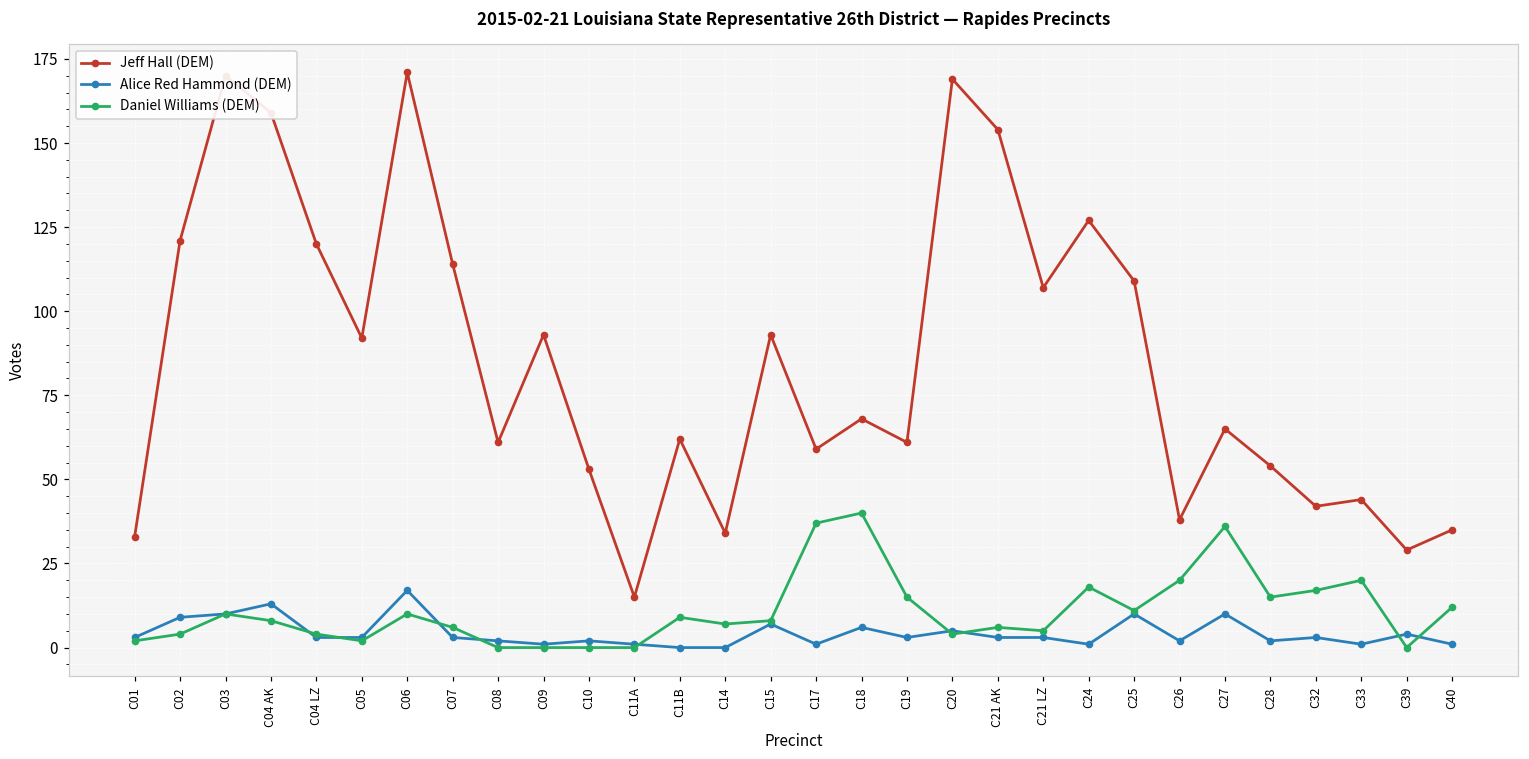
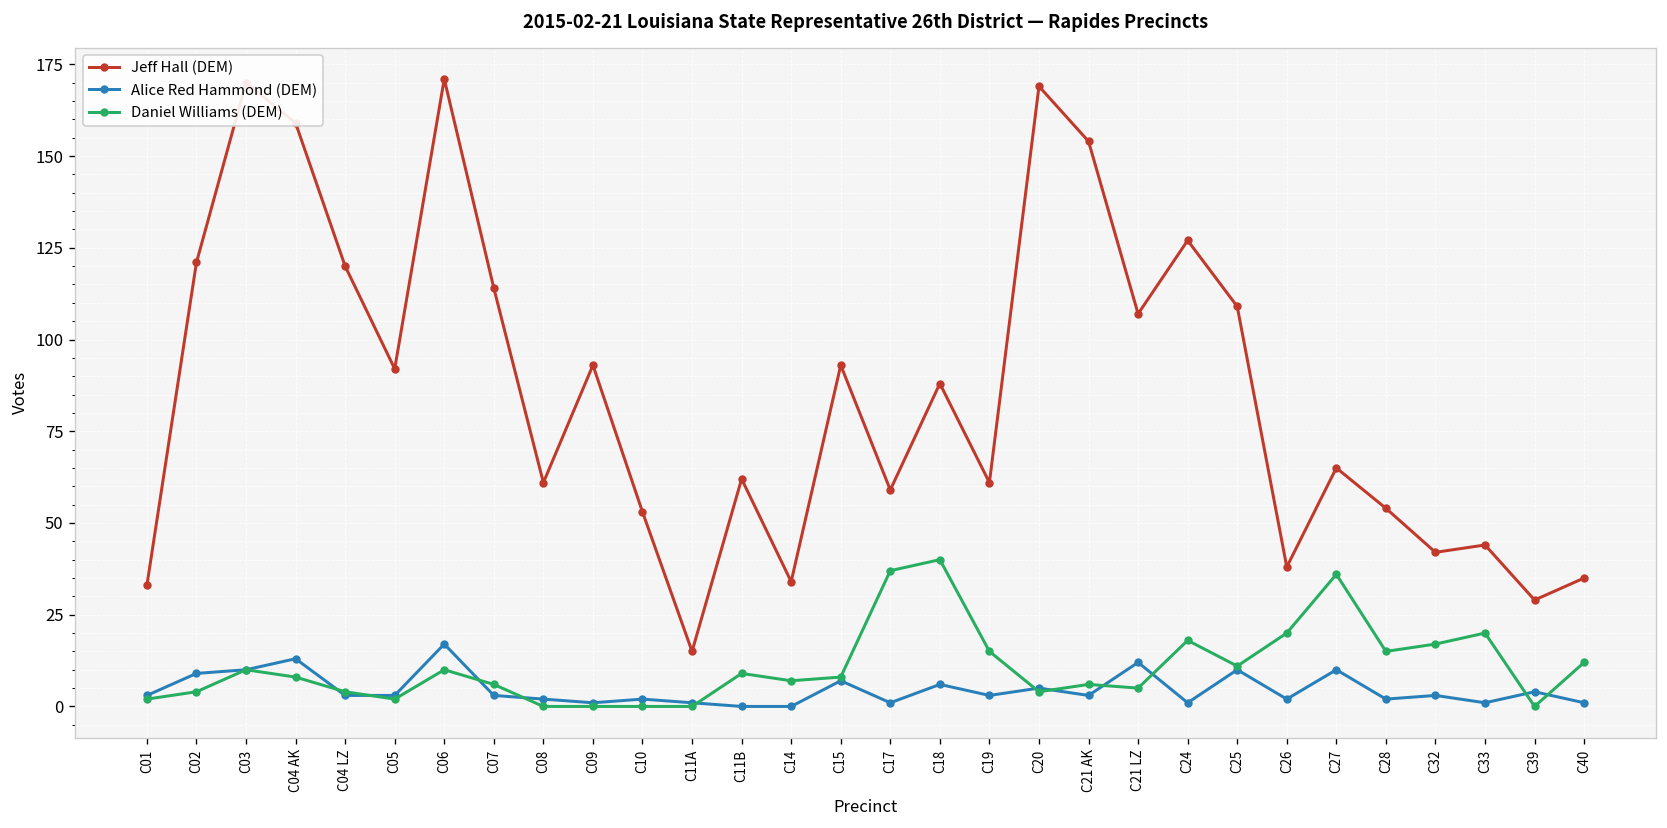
  {
    "Jeff Hall (DEM)": {
      "C01": 33,
      "C02": 121,
      "C04 LZ": 120,
      "C05": 92,
      "C06": 171,
      "C07": 114,
      "C08": 61,
      "C09": 93,
      "C10": 53,
      "C11A": 15,
      "C11B": 62,
      "C14": 34,
      "C15": 93,
      "C17": 59,
-     "C18": 68,
+     "C18": 88,
      "C19": 61,
      "C20": 169,
      "C21 AK": 154,
      "C21 LZ": 107,
      "C24": 127,
      "C25": 109,
      "C26": 38,
      "C27": 65,
      "C28": 54,
      "C32": 42,
      "C33": 44,
      "C39": 29,
      "C40": 35
    },
    "Alice Red Hammond (DEM)": {
      "C01": 3,
      "C02": 9,
      "C04 AK": 13,
      "C04 LZ": 3,
      "C05": 3,
      "C06": 17,
      "C07": 3,
      "C08": 2,
      "C09": 1,
      "C10": 2,
      "C11A": 1,
      "C11B": 0,
      "C14": 0,
      "C15": 7,
      "C17": 1,
      "C18": 6,
      "C19": 3,
      "C20": 5,
      "C21 AK": 3,
-     "C21 LZ": 3,
+     "C21 LZ": 12,
      "C24": 1,
      "C25": 10,
      "C26": 2,
      "C27": 10,
      "C28": 2,
      "C32": 3,
      "C33": 1,
      "C39": 4,
      "C40": 1
    },
    "Daniel Williams (DEM)": {
      "C01": 2,
      "C02": 4,
      "C04 AK": 8,
      "C04 LZ": 4,
      "C05": 2,
      "C06": 10,
      "C07": 6,
      "C08": 0,
      "C09": 0,
      "C10": 0,
      "C11A": 0,
      "C11B": 9,
      "C14": 7,
      "C15": 8,
      "C17": 37,
      "C18": 40,
      "C19": 15,
      "C20": 4,
      "C21 AK": 6,
      "C21 LZ": 5,
      "C24": 18,
      "C25": 11,
      "C26": 20,
      "C27": 36,
      "C28": 15,
      "C32": 17,
      "C33": 20,
      "C39": 0,
      "C40": 12
    }
  }
